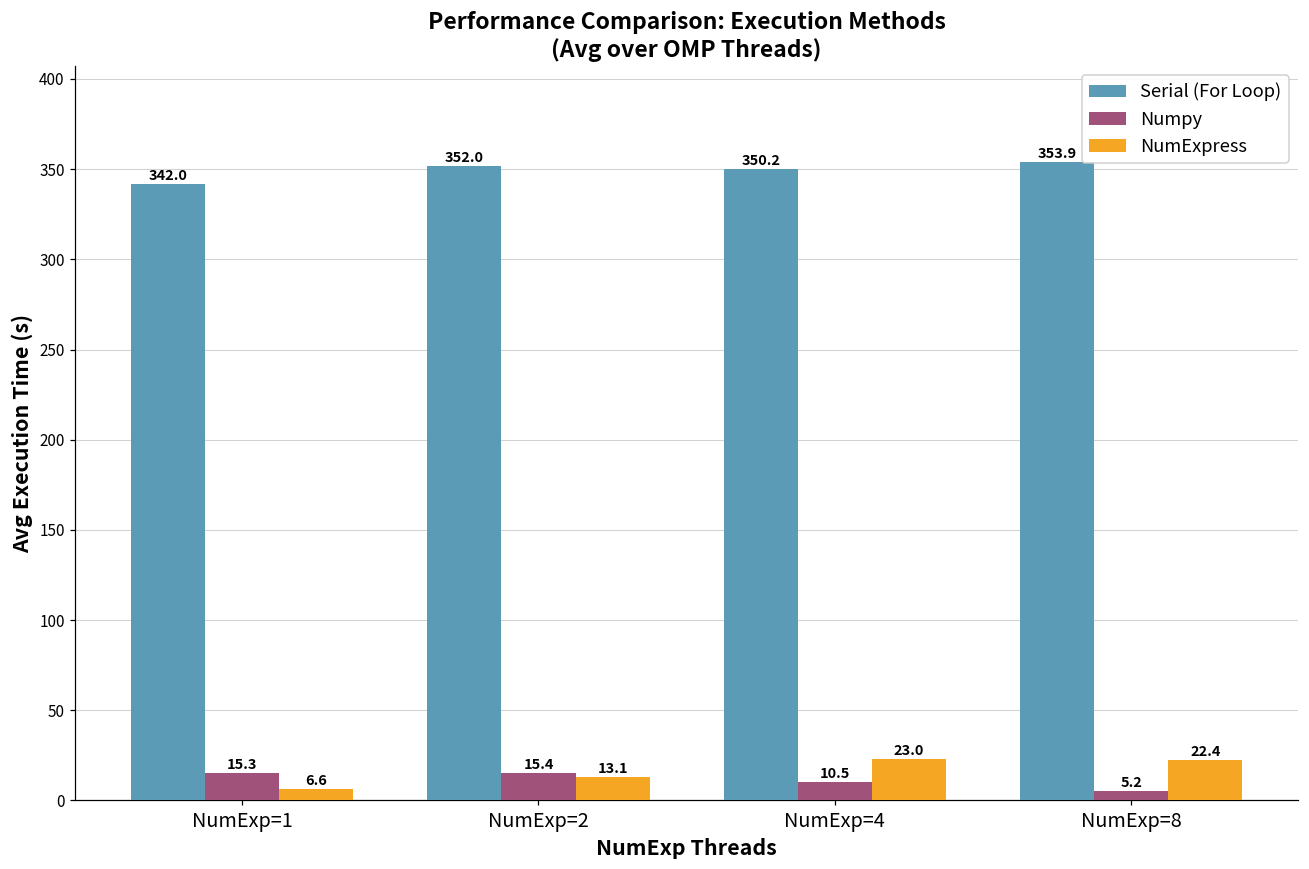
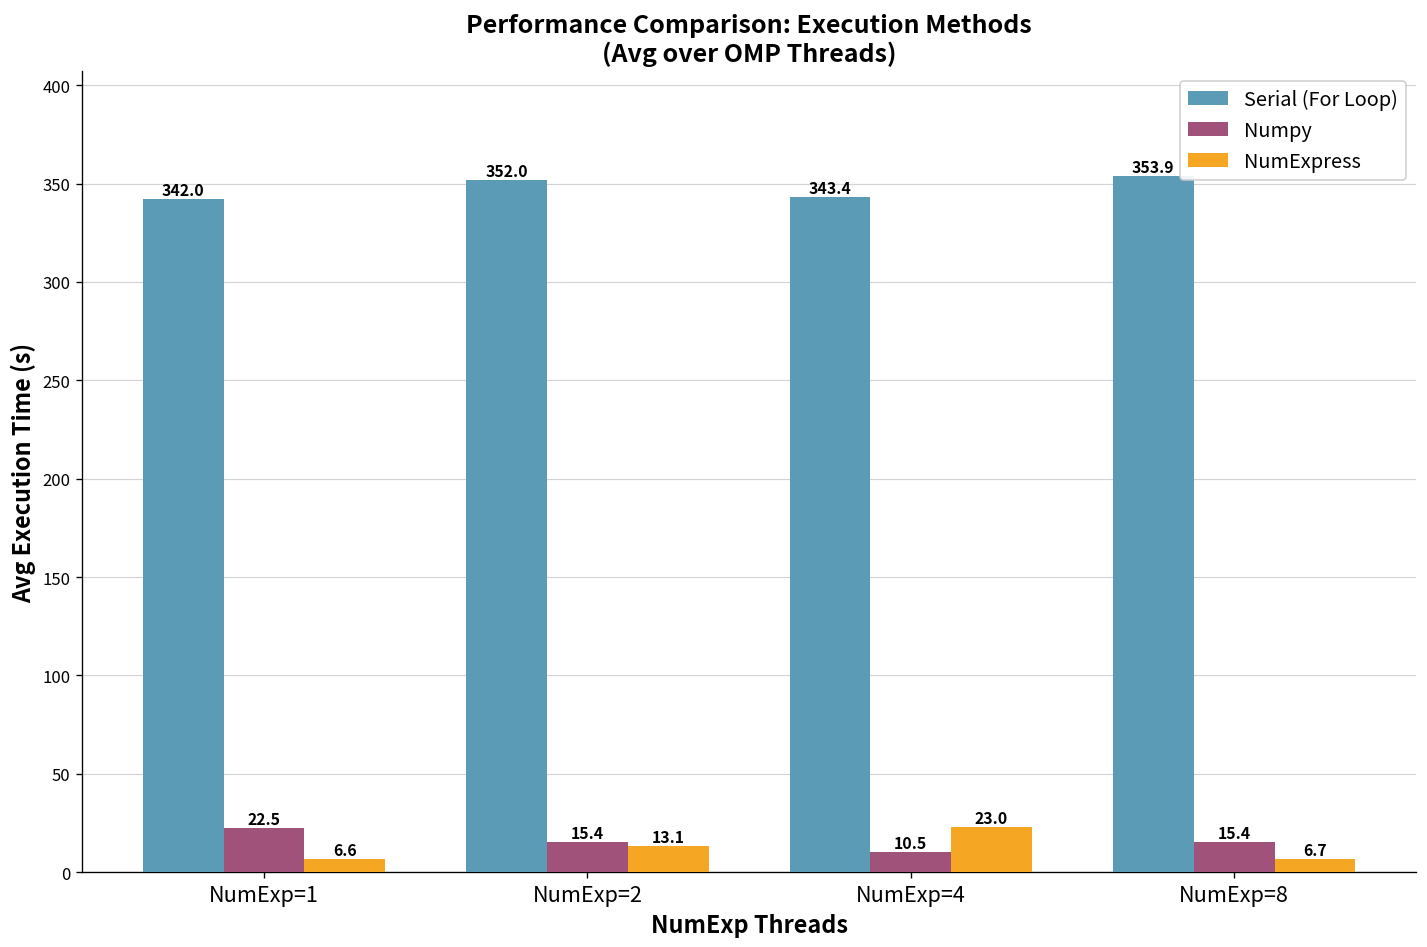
  {
    "Serial (For Loop)": {
      "NumExp=1": 342.0,
      "NumExp=2": 352.0,
-     "NumExp=4": 350.2,
+     "NumExp=4": 343.4,
      "NumExp=8": 353.9
    },
    "Numpy": {
-     "NumExp=1": 15.3,
+     "NumExp=1": 22.5,
      "NumExp=2": 15.4,
      "NumExp=4": 10.5,
-     "NumExp=8": 5.2
+     "NumExp=8": 15.4
    },
    "NumExpress": {
      "NumExp=1": 6.6,
      "NumExp=2": 13.1,
      "NumExp=4": 23.0,
-     "NumExp=8": 22.4
+     "NumExp=8": 6.7
    }
  }
